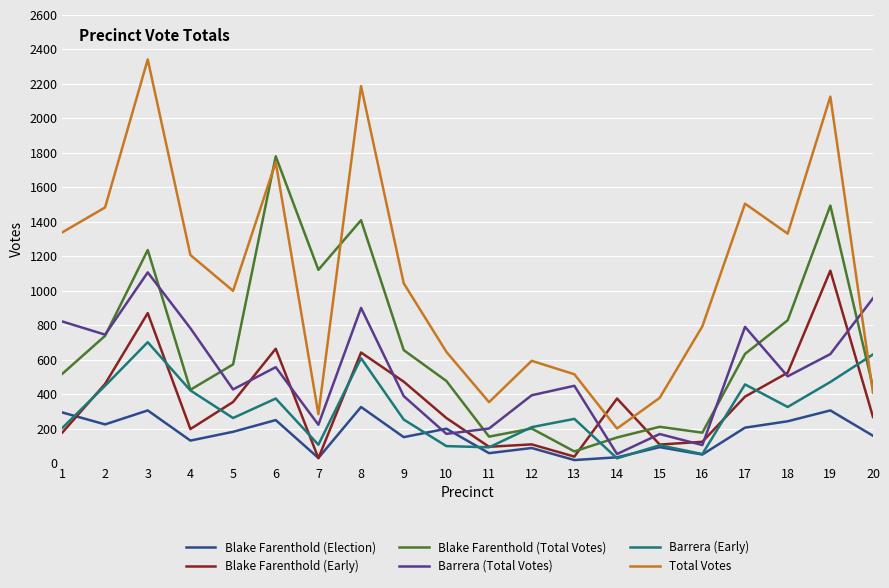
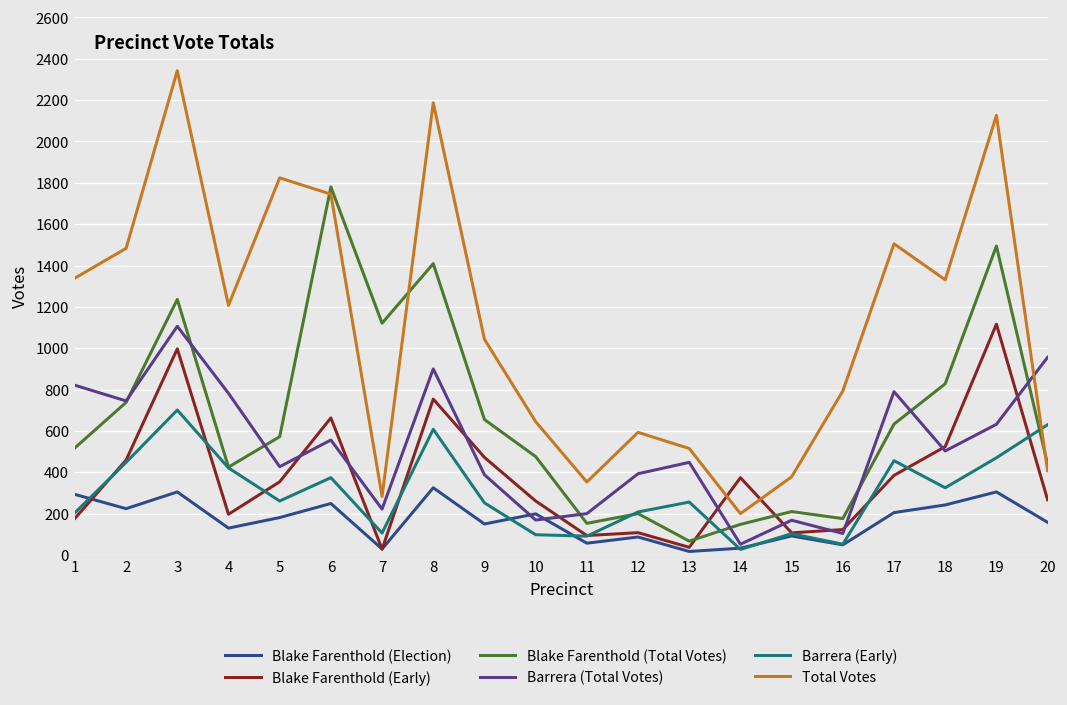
  {
    "Blake Farenthold (Early)": {
      "1": 180,
-     "3": 870,
+     "3": 1000,
      "4": 200,
      "5": 350,
      "6": 660,
-     "8": 640,
+     "8": 750,
      "9": 470,
      "10": 260,
      "12": 110,
      "13": 40,
      "14": 370,
      "16": 120,
      "17": 390,
      "18": 520,
      "19": 1120,
      "20": 270
    },
    "Blake Farenthold (Total Votes)": {
      "1": 520,
      "3": 1240,
      "5": 570,
      "6": 1780,
      "7": 1120,
      "8": 1410,
      "9": 660,
      "10": 480,
      "11": 150,
      "13": 70,
      "14": 150,
      "15": 210,
      "16": 180,
      "17": 630,
      "18": 830,
      "19": 1490,
      "20": 440
    },
    "Total Votes": {
      "1": 1340,
      "2": 1480,
      "3": 2340,
      "4": 1210,
-     "5": 1000,
+     "5": 1820,
      "6": 1750,
      "7": 280,
      "8": 2190,
      "9": 1040,
      "10": 650,
      "11": 350,
      "12": 590,
      "13": 520,
      "14": 200,
      "15": 380,
      "16": 790,
      "17": 1510,
      "18": 1330,
      "19": 2130,
      "20": 410
    }
  }
